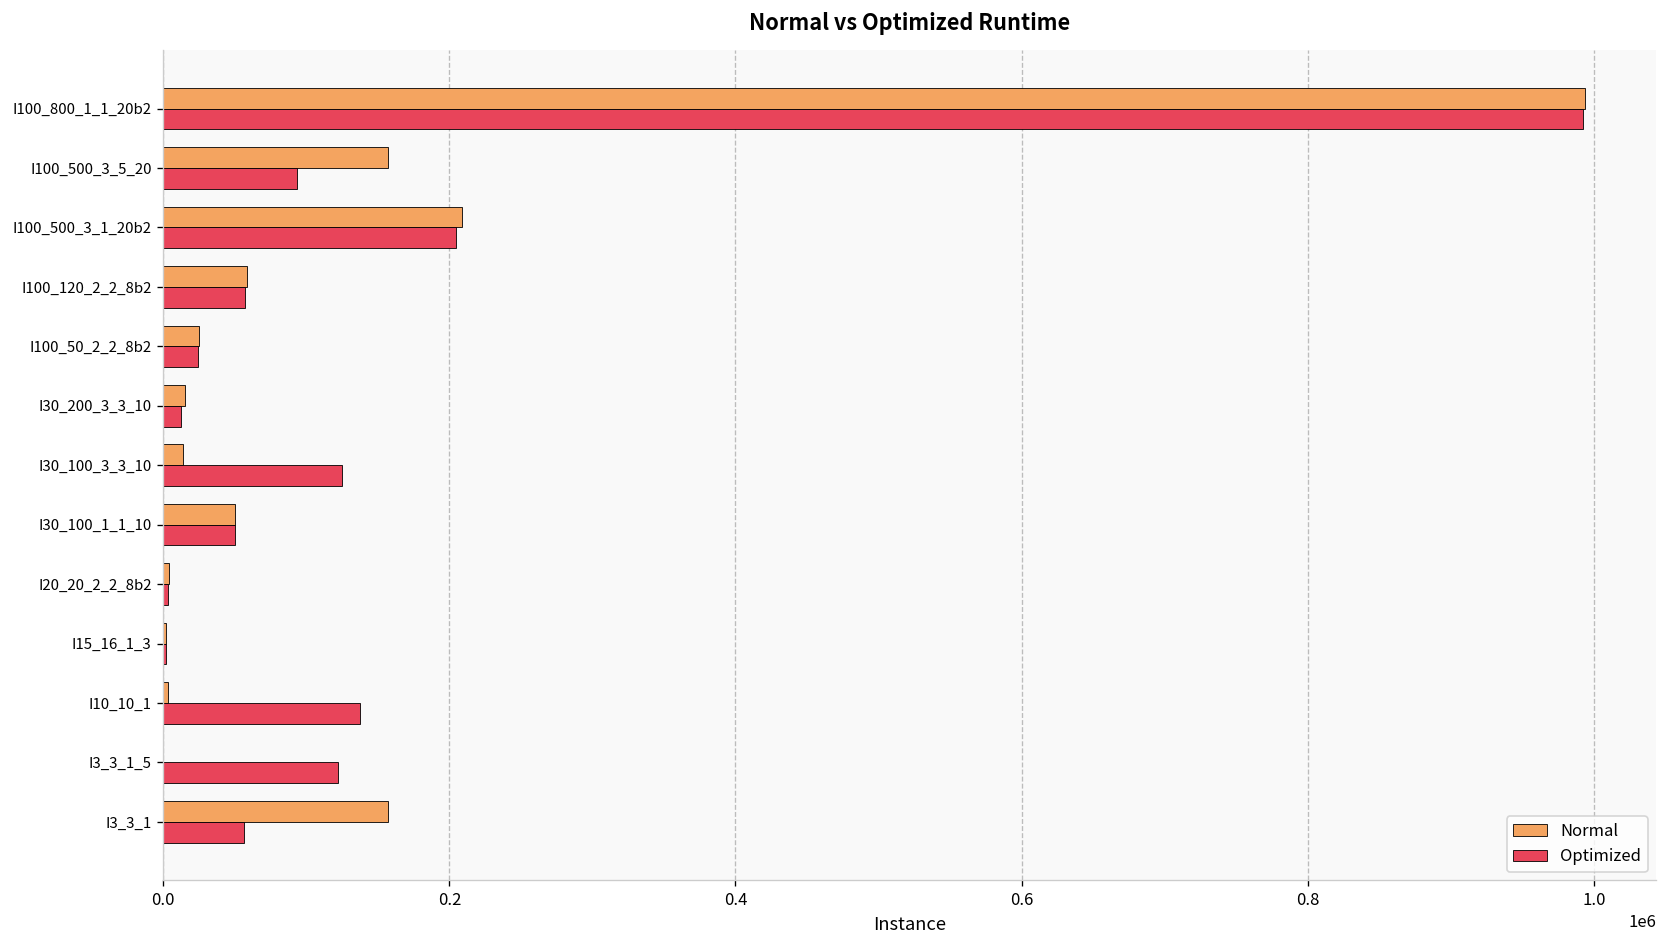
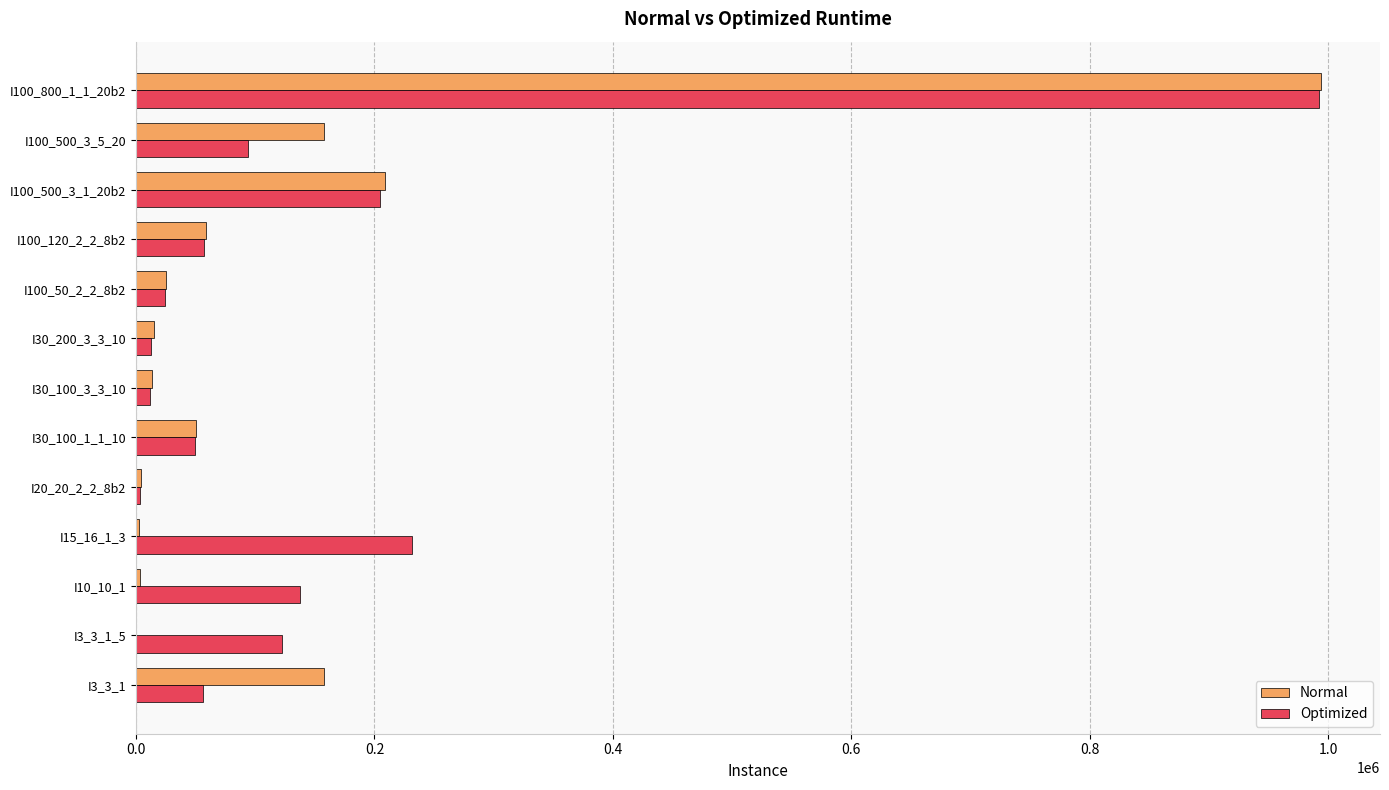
  {
    "Normal": {
      "I100_800_1_1_20b2": 994000,
      "I100_500_3_5_20": 157000,
      "I100_500_3_1_20b2": 209000,
      "I100_120_2_2_8b2": 59000,
      "I100_50_2_2_8b2": 25000,
      "I30_200_3_3_10": 15000,
      "I30_100_3_3_10": 14000,
      "I30_100_1_1_10": 50000,
      "I20_20_2_2_8b2": 4000,
      "I15_16_1_3": 2000,
      "I10_10_1": 3000,
      "I3_3_1": 157000
    },
    "Optimized": {
      "I100_800_1_1_20b2": 992000,
      "I100_500_3_5_20": 94000,
      "I100_500_3_1_20b2": 205000,
      "I100_120_2_2_8b2": 57000,
      "I100_50_2_2_8b2": 24000,
      "I30_200_3_3_10": 13000,
-     "I30_100_3_3_10": 125000,
+     "I30_100_3_3_10": 12000,
      "I30_100_1_1_10": 50000,
      "I20_20_2_2_8b2": 3000,
-     "I15_16_1_3": 2000,
+     "I15_16_1_3": 231000,
      "I10_10_1": 138000,
      "I3_3_1_5": 122000,
      "I3_3_1": 56000
    }
  }
